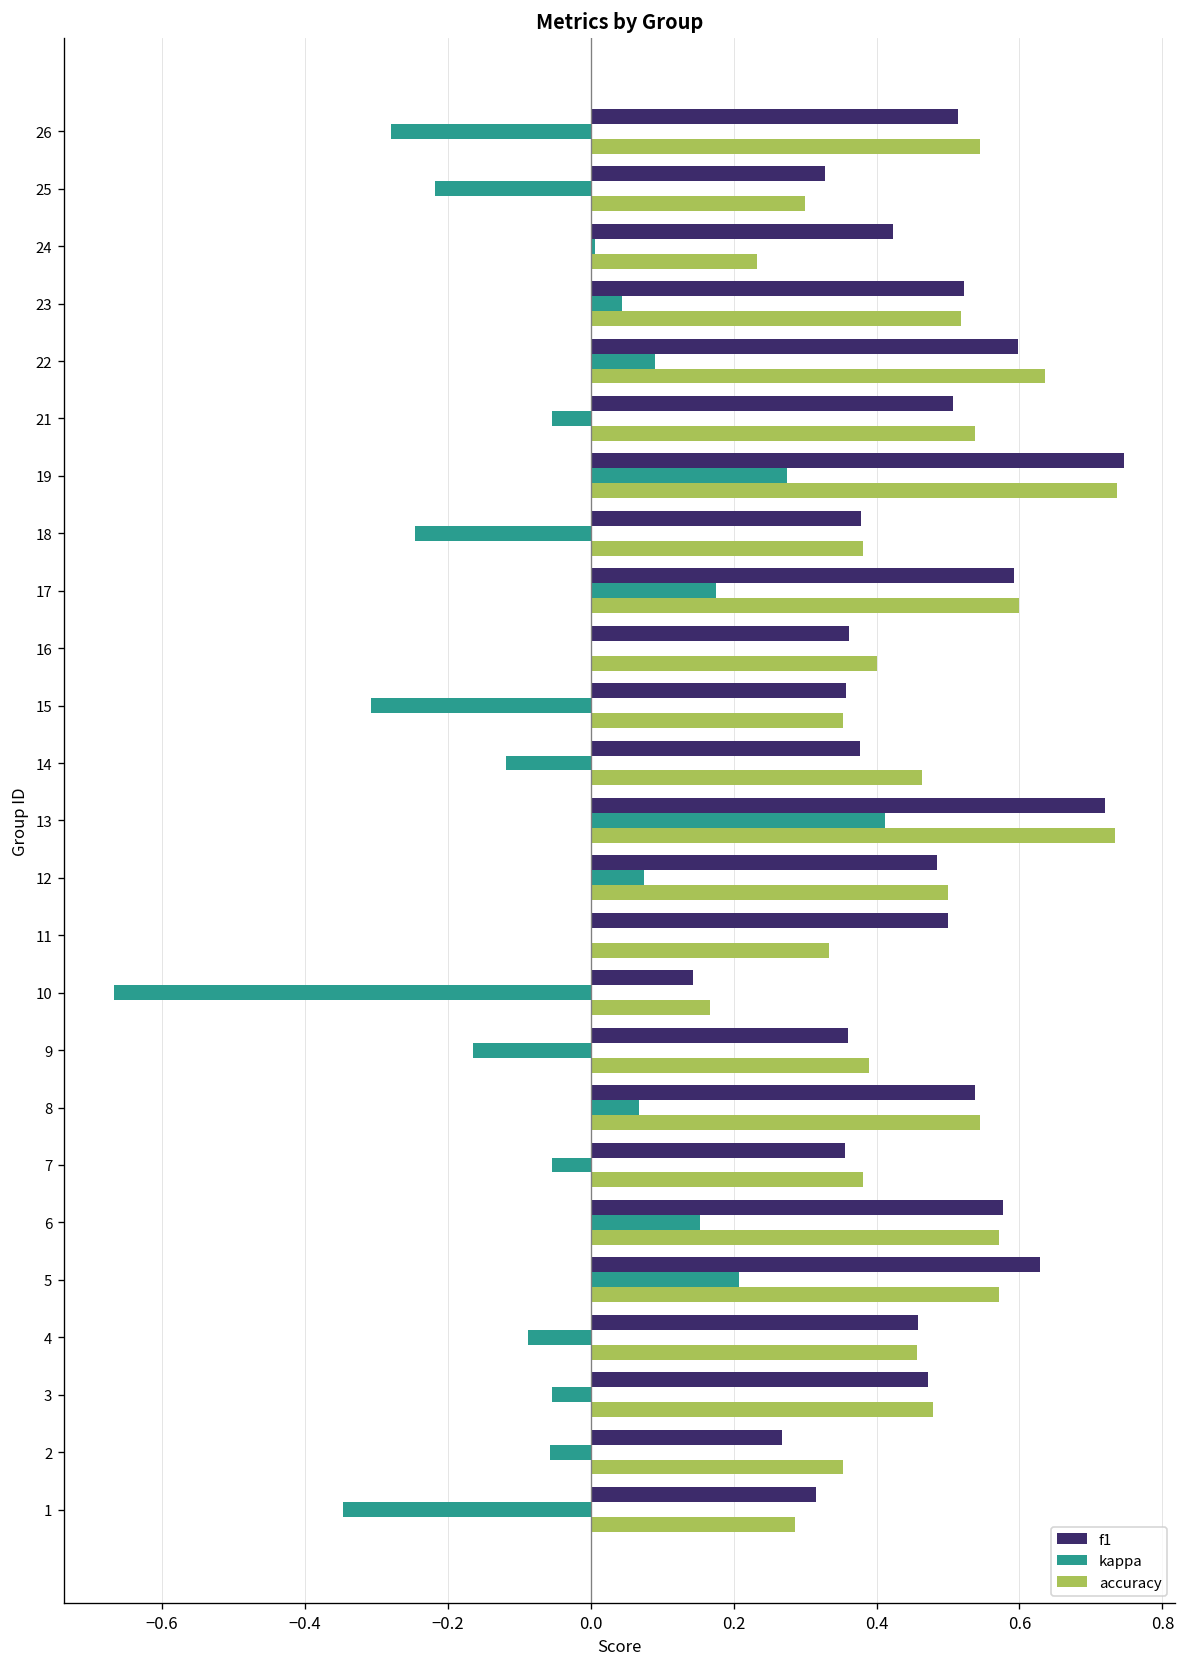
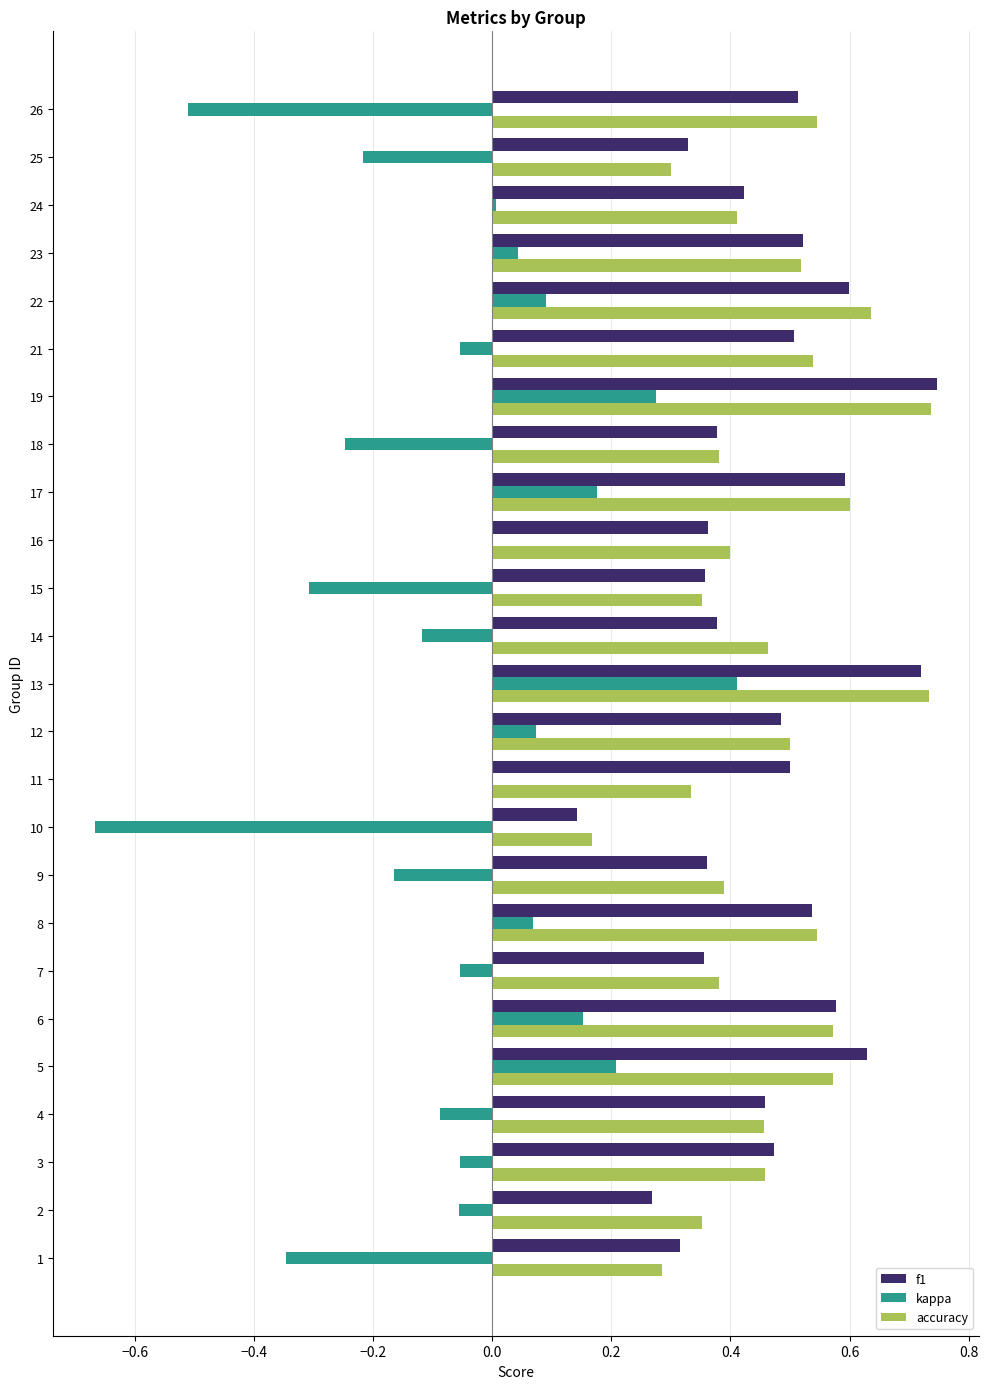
  {
    "f1": {
      "26": 0.51,
      "25": 0.33,
      "24": 0.42,
      "23": 0.52,
      "22": 0.60,
      "21": 0.51,
      "19": 0.75,
      "18": 0.38,
      "17": 0.59,
      "16": 0.36,
      "15": 0.36,
      "14": 0.38,
      "13": 0.72,
      "12": 0.48,
      "11": 0.50,
      "10": 0.14,
      "9": 0.36,
      "8": 0.54,
      "7": 0.36,
      "6": 0.58,
      "5": 0.63,
      "4": 0.46,
      "3": 0.47,
      "2": 0.27,
      "1": 0.32
    },
    "kappa": {
-     "26": -0.28,
+     "26": -0.51,
      "25": -0.22,
      "24": 0.01,
      "23": 0.04,
      "22": 0.09,
      "21": -0.05,
      "19": 0.27,
      "18": -0.25,
      "17": 0.18,
      "16": 0.00,
      "15": -0.31,
      "14": -0.12,
      "13": 0.41,
      "12": 0.07,
      "11": 0.00,
      "10": -0.67,
      "9": -0.16,
      "8": 0.07,
      "7": -0.05,
      "6": 0.15,
      "5": 0.21,
      "4": -0.09,
      "3": -0.05,
      "2": -0.06,
      "1": -0.35
    },
    "accuracy": {
      "26": 0.55,
      "25": 0.30,
-     "24": 0.23,
+     "24": 0.41,
      "23": 0.52,
      "22": 0.64,
      "21": 0.54,
      "19": 0.74,
      "18": 0.38,
      "17": 0.60,
      "16": 0.40,
      "15": 0.35,
      "14": 0.46,
      "13": 0.73,
      "12": 0.50,
      "11": 0.33,
      "10": 0.17,
      "9": 0.39,
      "8": 0.55,
      "7": 0.38,
      "6": 0.57,
      "5": 0.57,
      "4": 0.46,
-     "3": 0.48,
+     "3": 0.46,
      "2": 0.35,
      "1": 0.29
    }
  }
